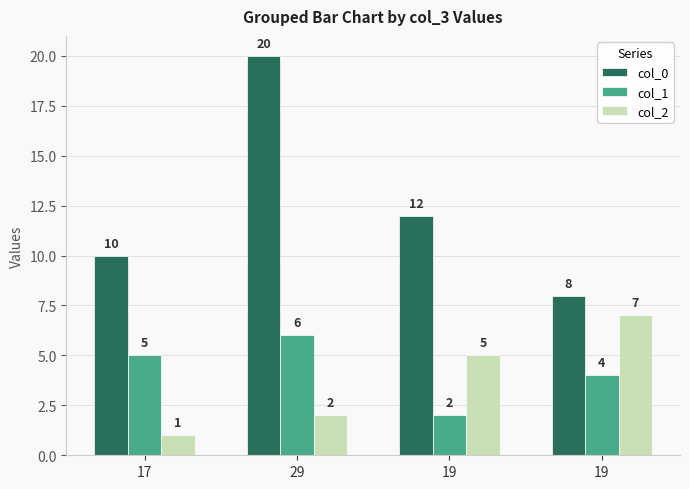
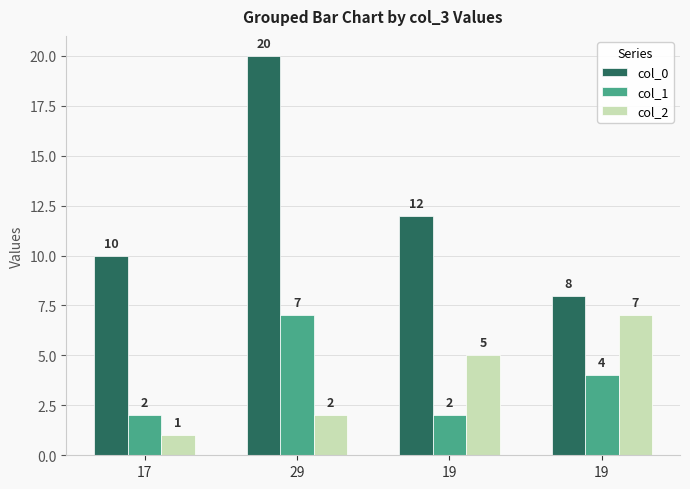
  {
    "col_0": {
      "17": 10,
      "29": 20
    },
    "col_1": {
-     "17": 5,
-     "29": 6
+     "17": 2,
+     "29": 7
    },
    "col_2": {
      "17": 1,
      "29": 2
    }
  }
